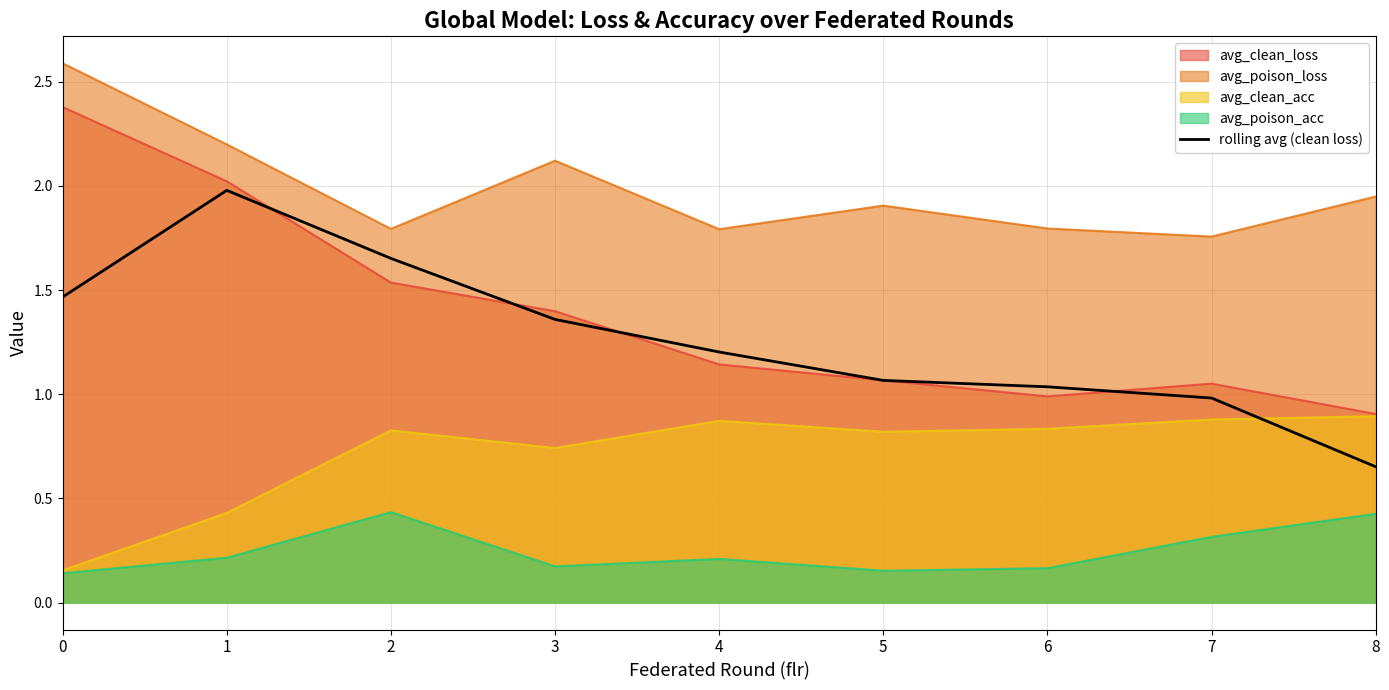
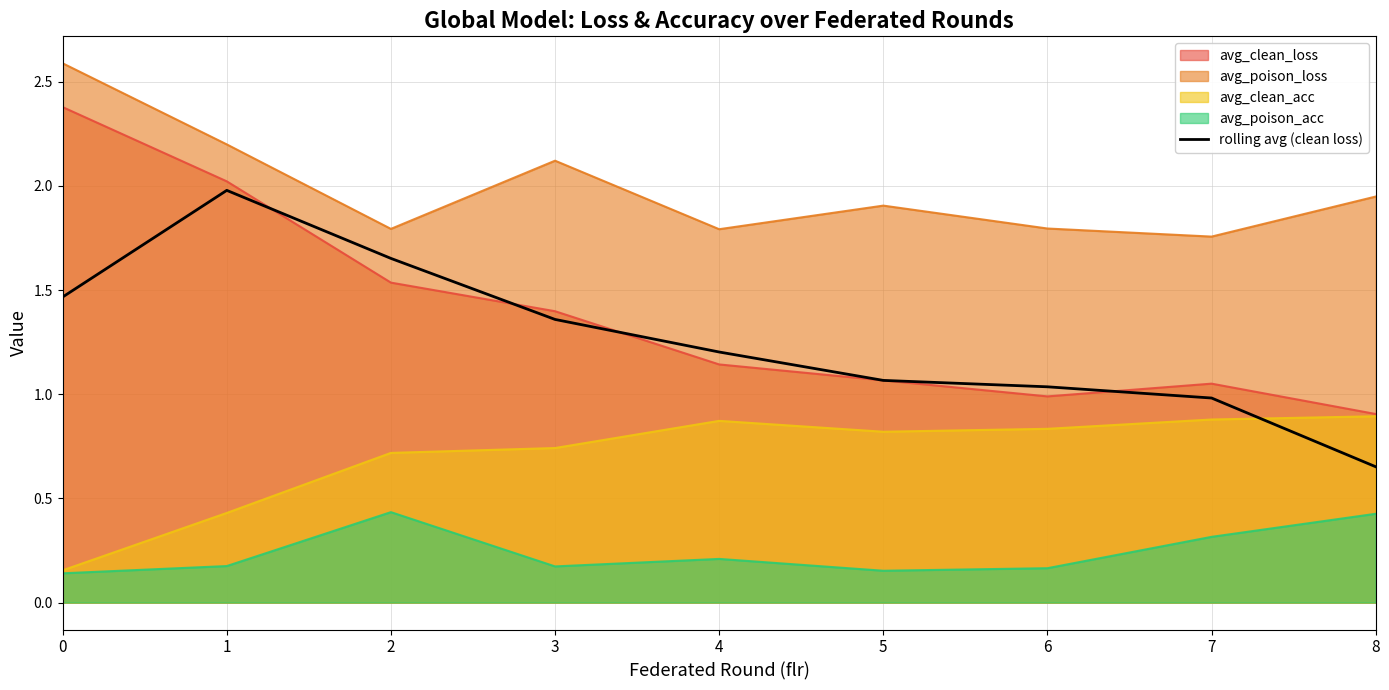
  {
    "avg_clean_acc": {
      "0": 0.15,
      "1": 0.43,
-     "2": 0.83,
+     "2": 0.72,
      "3": 0.74,
      "4": 0.87,
      "5": 0.82,
      "6": 0.83,
      "7": 0.88
    },
    "avg_poison_acc": {
      "0": 0.14,
-     "1": 0.22,
+     "1": 0.18,
      "2": 0.43,
      "3": 0.17,
      "4": 0.21,
      "5": 0.15,
      "6": 0.16,
      "7": 0.32,
      "8": 0.43
    },
    "rolling avg (clean loss)": {
      "0": 1.47,
      "1": 1.98,
      "2": 1.65,
      "3": 1.36,
      "4": 1.20,
      "6": 1.04,
      "7": 0.98,
      "8": 0.65
    }
  }
